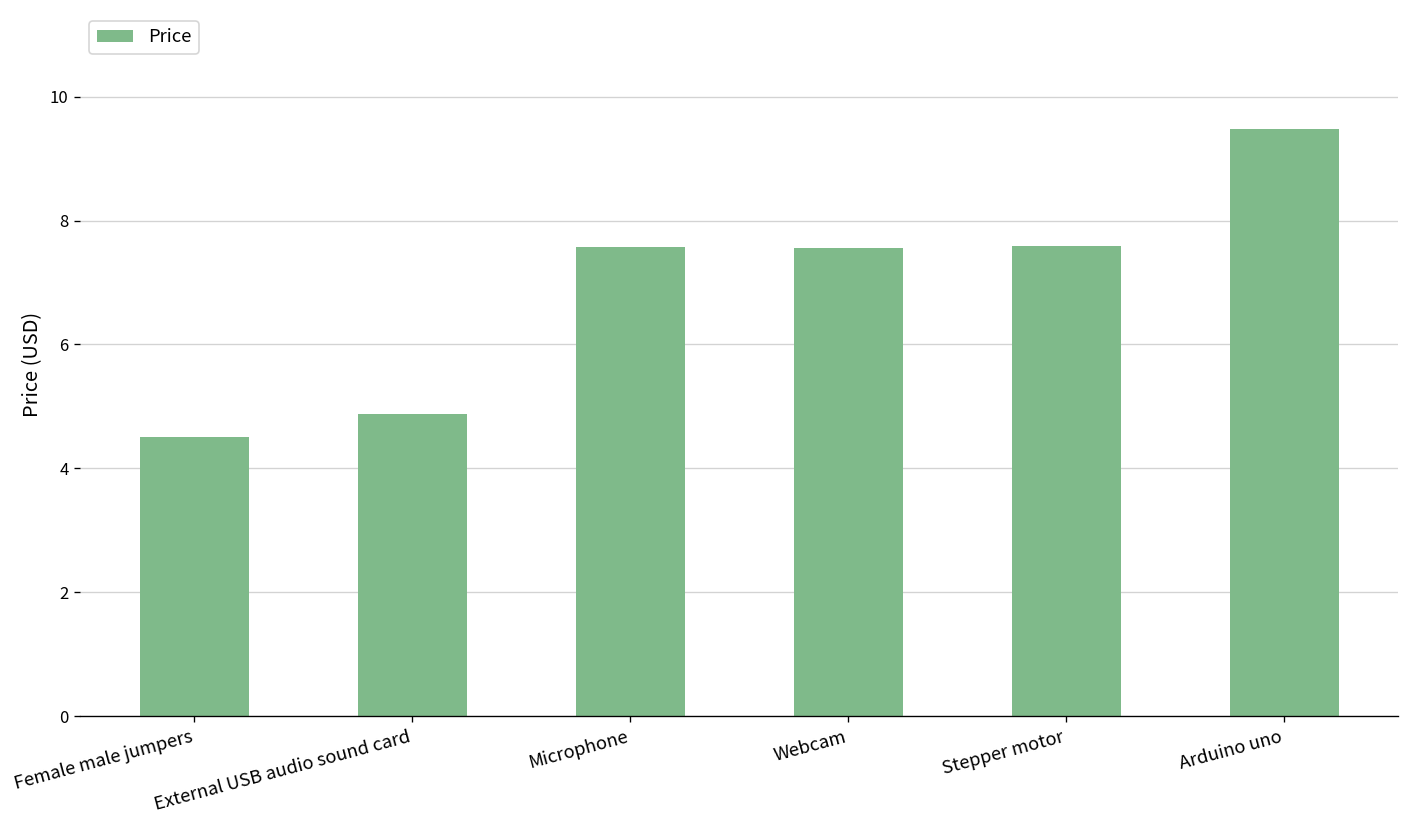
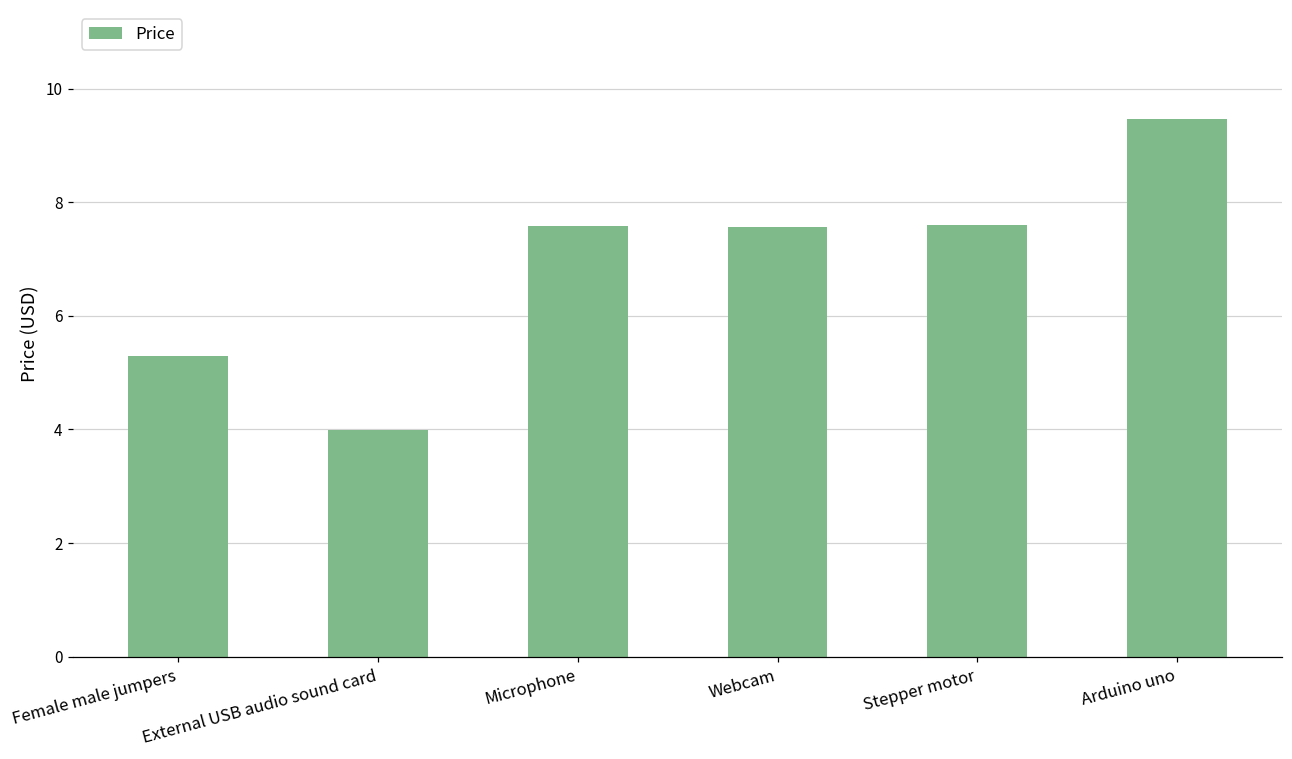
  {
-   "Female male jumpers": 4.5,
-   "External USB audio sound card": 4.9,
+   "Female male jumpers": 5.3,
+   "External USB audio sound card": 4.0,
    "Microphone": 7.6,
    "Webcam": 7.6,
    "Stepper motor": 7.6,
    "Arduino uno": 9.5
  }
